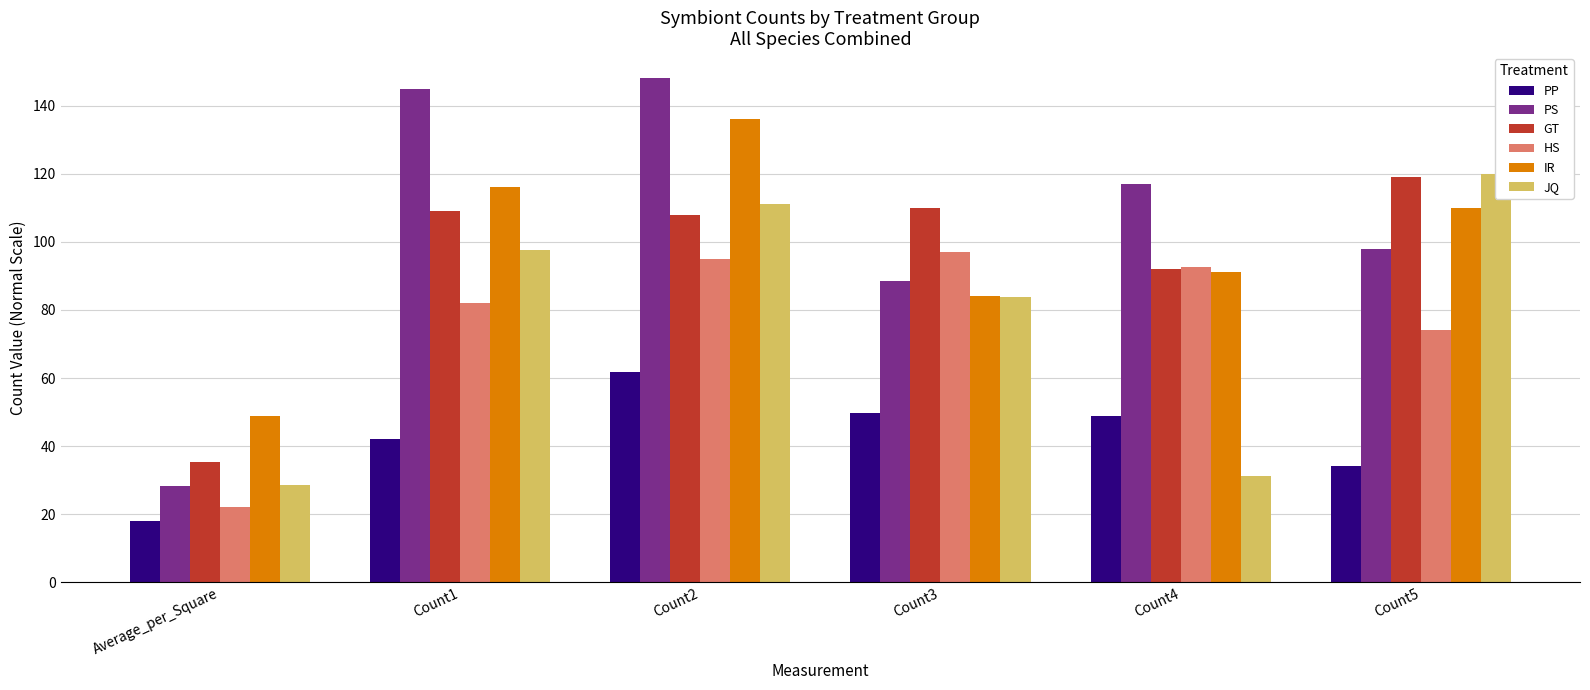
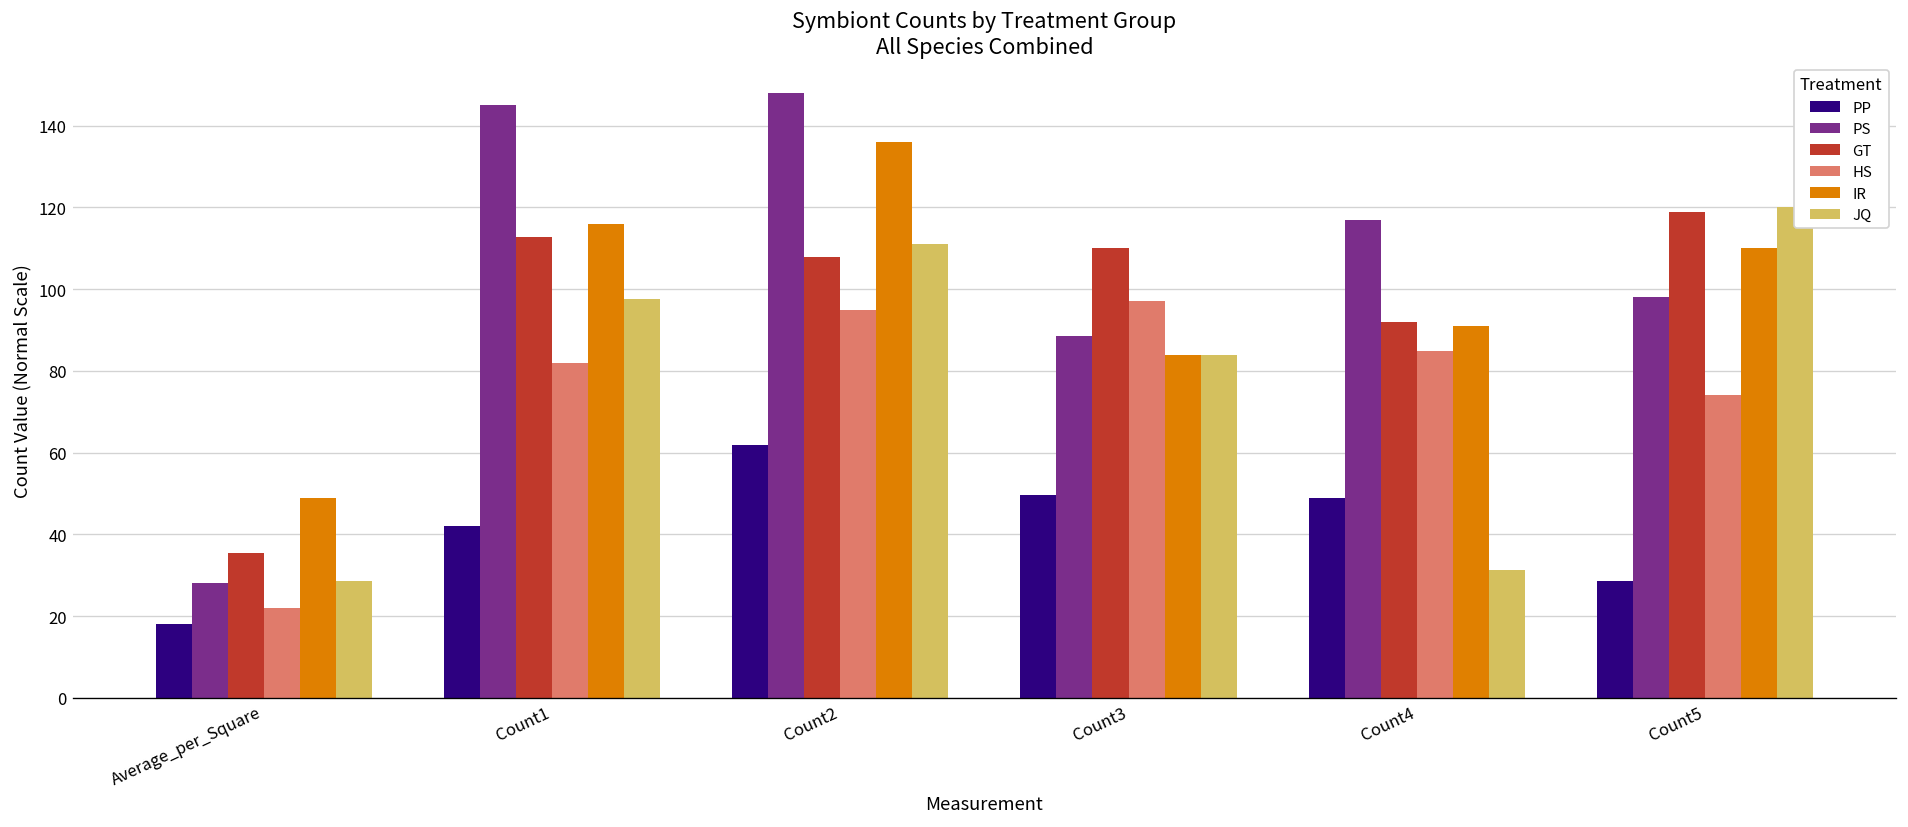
  {
    "PP": {
      "Average_per_Square": 18,
      "Count1": 42,
      "Count2": 62,
      "Count3": 50,
      "Count4": 49,
-     "Count5": 34
+     "Count5": 29
    },
    "PS": {
      "Average_per_Square": 28,
      "Count1": 145,
      "Count2": 148,
      "Count3": 89,
      "Count4": 117,
      "Count5": 98
    },
    "GT": {
      "Average_per_Square": 36,
-     "Count1": 109,
+     "Count1": 113,
      "Count2": 108,
      "Count3": 110,
      "Count4": 92,
      "Count5": 119
    },
    "HS": {
      "Average_per_Square": 22,
      "Count1": 82,
      "Count2": 95,
      "Count3": 97,
-     "Count4": 93,
+     "Count4": 85,
      "Count5": 74
    },
    "IR": {
      "Average_per_Square": 49,
      "Count1": 116,
      "Count2": 136,
      "Count3": 84,
      "Count4": 91,
      "Count5": 110
    },
    "JQ": {
      "Average_per_Square": 29,
      "Count1": 98,
      "Count2": 111,
      "Count3": 84,
      "Count4": 31
    }
  }
